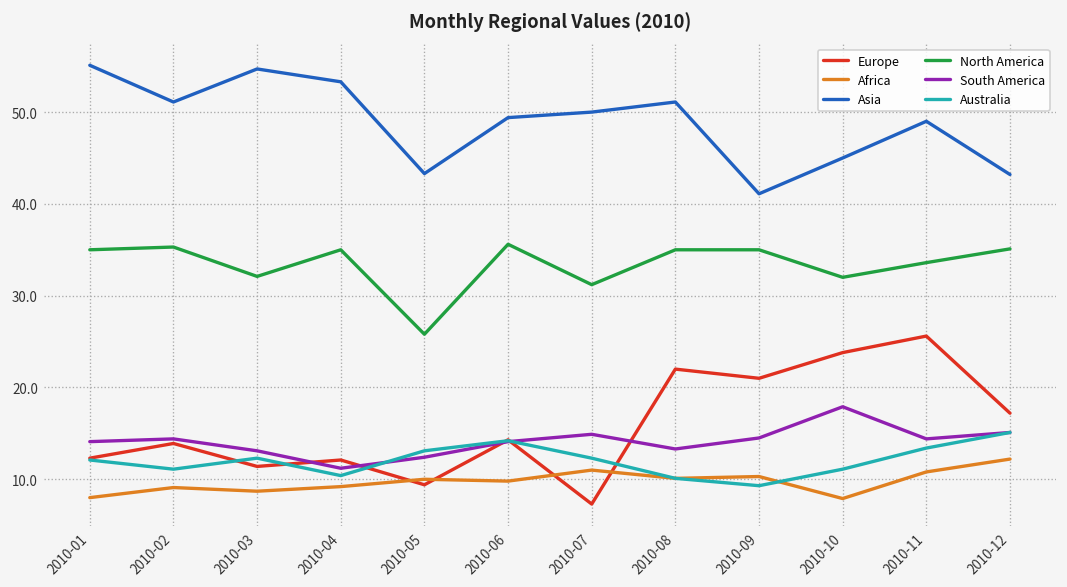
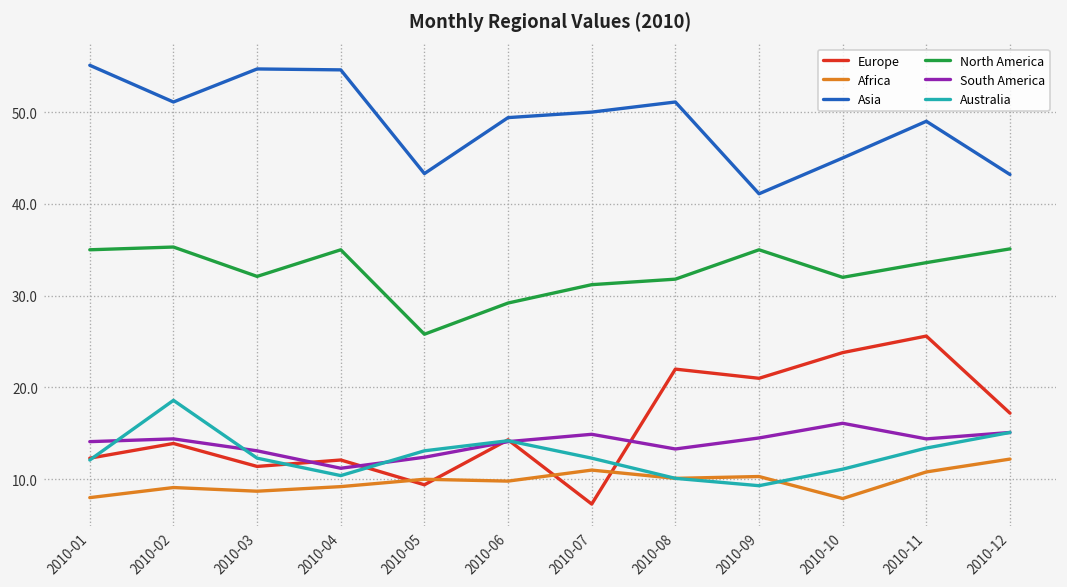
  {
    "Europe": {
      "2010-02": 14,
      "2010-03": 11,
      "2010-04": 12,
      "2010-05": 9,
      "2010-07": 7,
      "2010-08": 22,
      "2010-09": 21,
      "2010-10": 24,
      "2010-11": 26,
      "2010-12": 17
    },
    "Africa": {
      "2010-01": 8,
      "2010-02": 9,
      "2010-03": 9,
      "2010-04": 9,
      "2010-05": 10,
      "2010-06": 10,
      "2010-07": 11,
      "2010-09": 10,
      "2010-10": 8,
      "2010-11": 11,
      "2010-12": 12
    },
    "Asia": {
      "2010-01": 55,
      "2010-02": 51,
      "2010-03": 55,
-     "2010-04": 53,
+     "2010-04": 55,
      "2010-05": 43,
      "2010-06": 49,
      "2010-07": 50,
      "2010-08": 51,
      "2010-09": 41,
      "2010-10": 45,
      "2010-11": 49,
      "2010-12": 43
    },
    "North America": {
      "2010-01": 35,
      "2010-02": 35,
      "2010-03": 32,
      "2010-04": 35,
      "2010-05": 26,
-     "2010-06": 36,
+     "2010-06": 29,
      "2010-07": 31,
-     "2010-08": 35,
+     "2010-08": 32,
      "2010-09": 35,
      "2010-10": 32,
      "2010-11": 34,
      "2010-12": 35
    },
    "South America": {
      "2010-01": 14,
      "2010-02": 14,
      "2010-03": 13,
      "2010-04": 11,
      "2010-05": 12,
      "2010-07": 15,
      "2010-08": 13,
      "2010-09": 15,
-     "2010-10": 18,
+     "2010-10": 16,
      "2010-11": 14
    },
    "Australia": {
-     "2010-02": 11,
+     "2010-02": 19,
      "2010-03": 12,
      "2010-04": 10,
      "2010-05": 13,
      "2010-07": 12,
      "2010-09": 9,
      "2010-10": 11,
      "2010-11": 13
    }
  }
